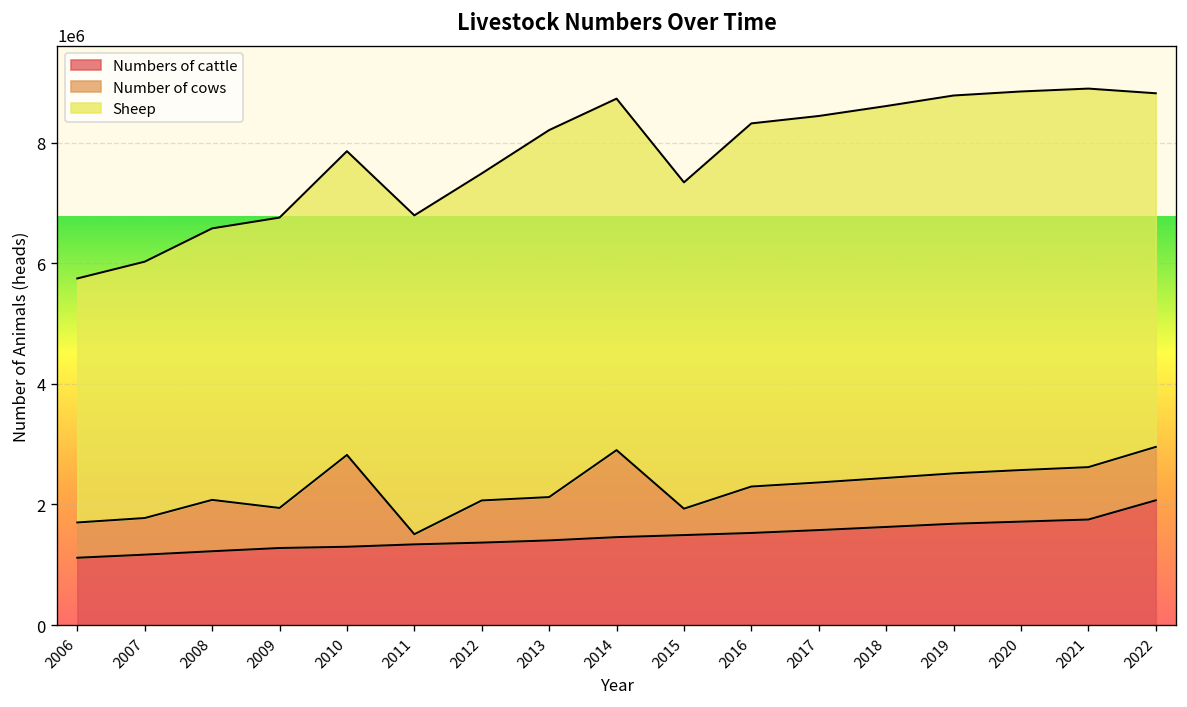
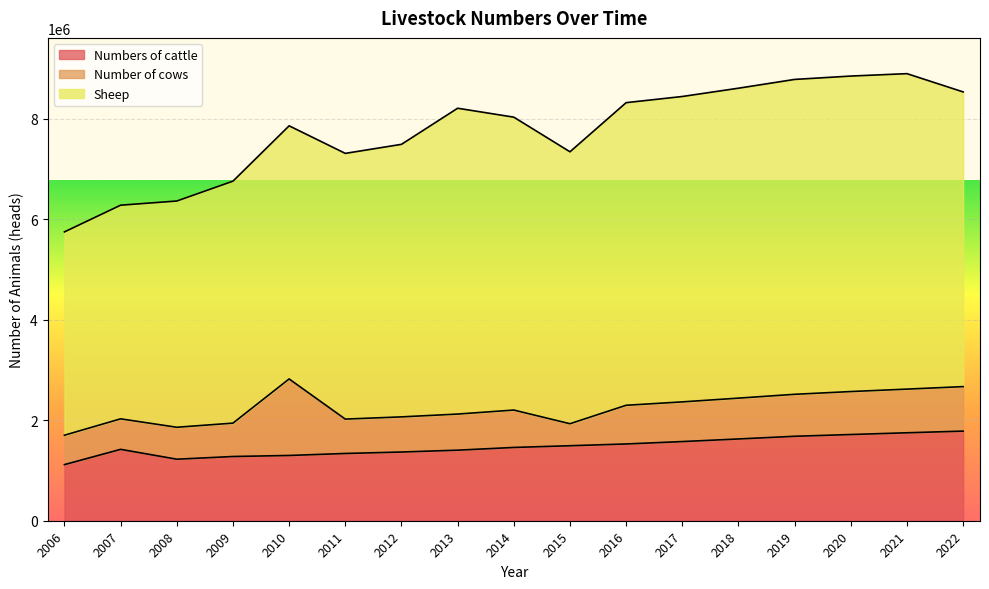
  {
    "Numbers of cattle": {
      "2006": 1100000,
-     "2007": 1200000,
+     "2007": 1400000,
      "2008": 1200000,
      "2009": 1300000,
      "2010": 1300000,
      "2011": 1300000,
      "2012": 1400000,
      "2013": 1400000,
      "2014": 1500000,
      "2015": 1500000,
      "2016": 1500000,
      "2017": 1600000,
      "2018": 1600000,
      "2019": 1700000,
      "2020": 1700000,
      "2021": 1800000,
-     "2022": 2100000
+     "2022": 1800000
    },
    "Number of cows": {
      "2006": 600000,
      "2007": 600000,
-     "2008": 900000,
+     "2008": 600000,
      "2009": 700000,
      "2010": 1500000,
-     "2011": 200000,
+     "2011": 700000,
      "2012": 700000,
      "2013": 700000,
-     "2014": 1400000,
+     "2014": 700000,
      "2015": 400000,
      "2016": 800000,
      "2017": 800000,
      "2018": 800000,
      "2019": 800000,
      "2020": 900000,
      "2021": 900000,
      "2022": 900000
    },
    "Sheep": {
      "2006": 4000000,
      "2007": 4300000,
      "2008": 4500000,
      "2009": 4800000,
      "2010": 5000000,
      "2011": 5300000,
      "2012": 5400000,
      "2013": 6100000,
      "2014": 5800000,
      "2015": 5400000,
      "2016": 6000000,
      "2017": 6100000,
      "2018": 6200000,
      "2019": 6300000,
      "2020": 6300000,
      "2021": 6300000,
      "2022": 5900000
    }
  }
